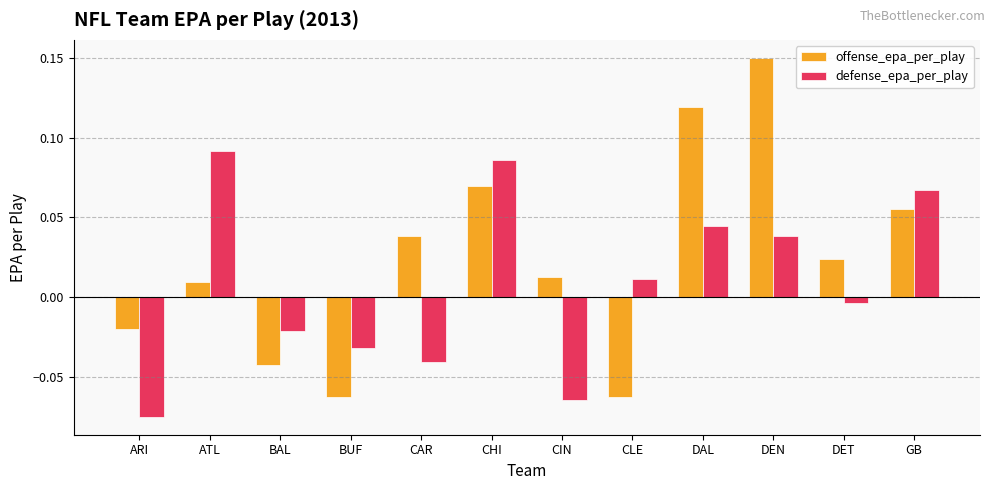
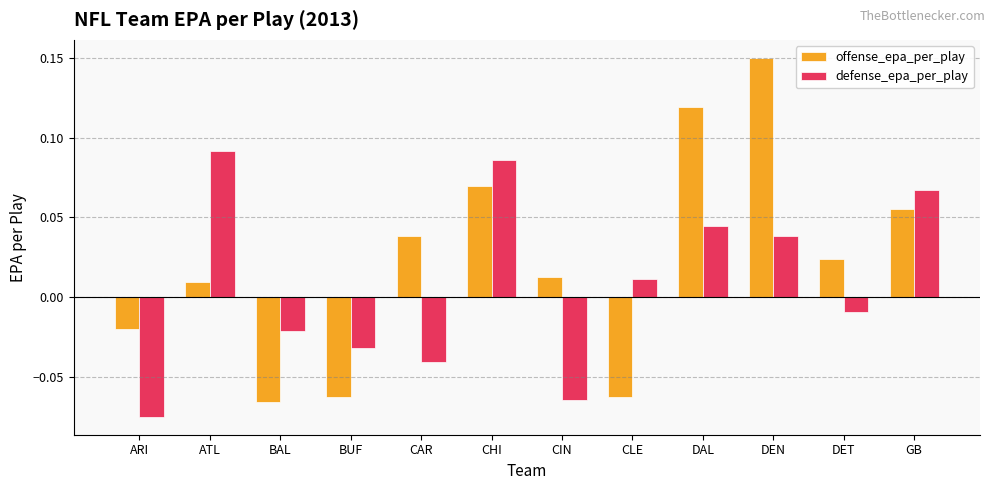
  {
    "offense_epa_per_play": {
      "ARI": -0.020,
      "ATL": 0.010,
-     "BAL": -0.042,
+     "BAL": -0.066,
      "BUF": -0.062,
      "CAR": 0.038,
      "CHI": 0.070,
      "CIN": 0.013,
      "CLE": -0.063,
      "DAL": 0.119,
      "DEN": 0.150,
      "DET": 0.024,
      "GB": 0.055
    },
    "defense_epa_per_play": {
      "ARI": -0.075,
      "ATL": 0.091,
      "BAL": -0.021,
      "BUF": -0.032,
      "CAR": -0.041,
      "CHI": 0.086,
      "CIN": -0.065,
      "CLE": 0.012,
      "DAL": 0.045,
      "DEN": 0.038,
-     "DET": -0.003,
+     "DET": -0.009,
      "GB": 0.067
    }
  }
